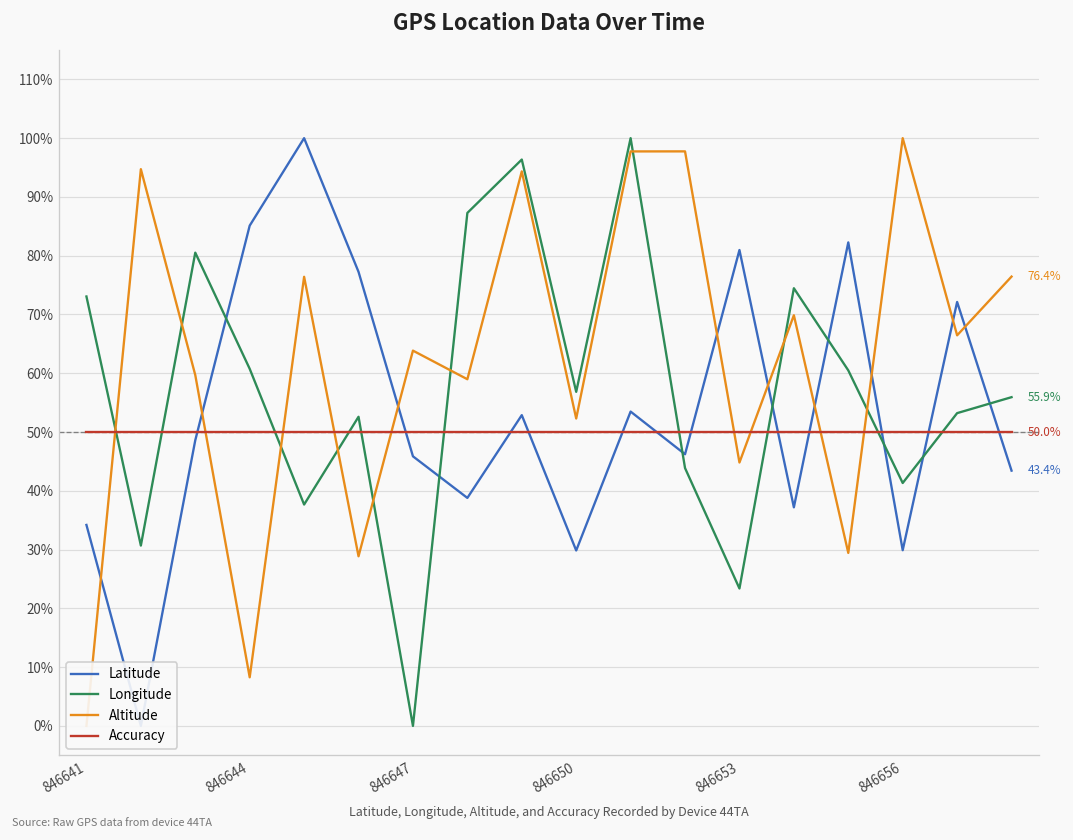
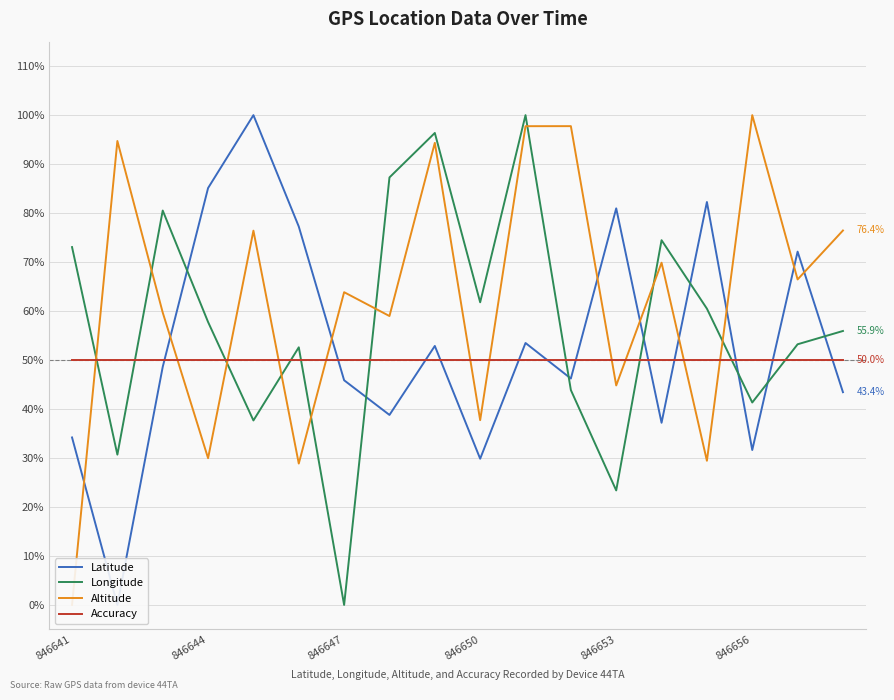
  {
    "Latitude": {
      "846641": "34%",
      "846644": "85%",
      "846647": "46%",
      "846650": "30%",
      "846653": "81%",
-     "846656": "30%"
+     "846656": "32%"
    },
    "Longitude": {
      "846641": "73%",
-     "846644": "61%",
+     "846644": "58%",
      "846647": "0%",
-     "846650": "57%",
+     "846650": "62%",
      "846653": "23%",
      "846656": "41%"
    },
    "Altitude": {
-     "846644": "8%",
+     "846644": "30%",
      "846647": "64%",
-     "846650": "52%",
+     "846650": "38%",
      "846653": "45%",
      "846656": "100%"
    },
    "Accuracy": {
      "846641": "50%",
      "846644": "50%",
      "846647": "50%",
      "846650": "50%",
      "846653": "50%",
      "846656": "50%"
    }
  }
